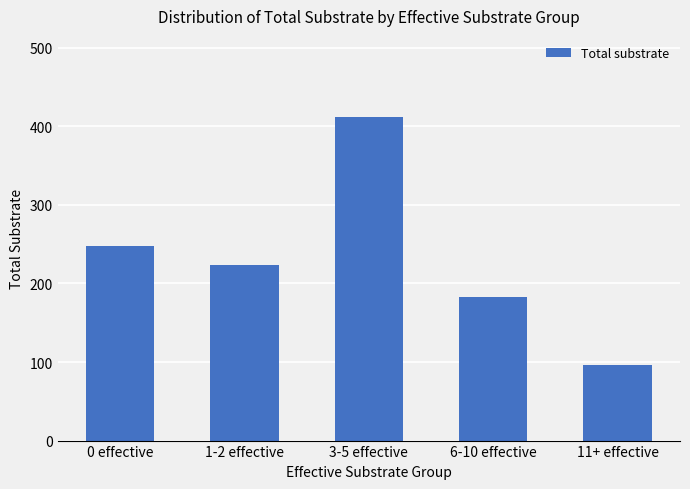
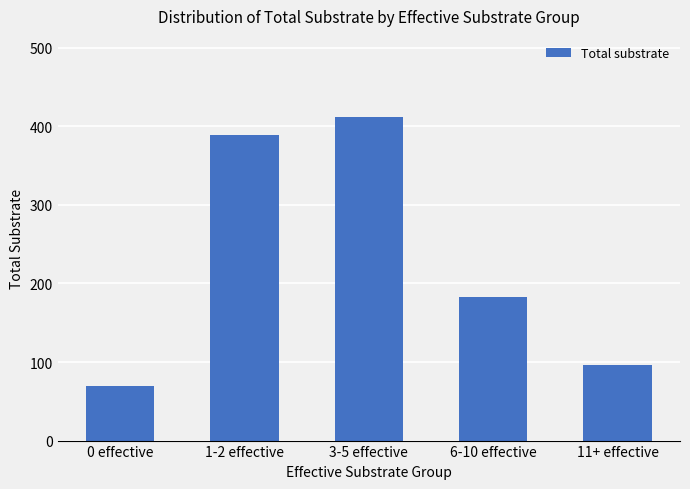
  {
-   "0 effective": 250,
-   "1-2 effective": 220,
+   "0 effective": 70,
+   "1-2 effective": 390,
    "3-5 effective": 410,
    "6-10 effective": 180,
    "11+ effective": 100
  }
